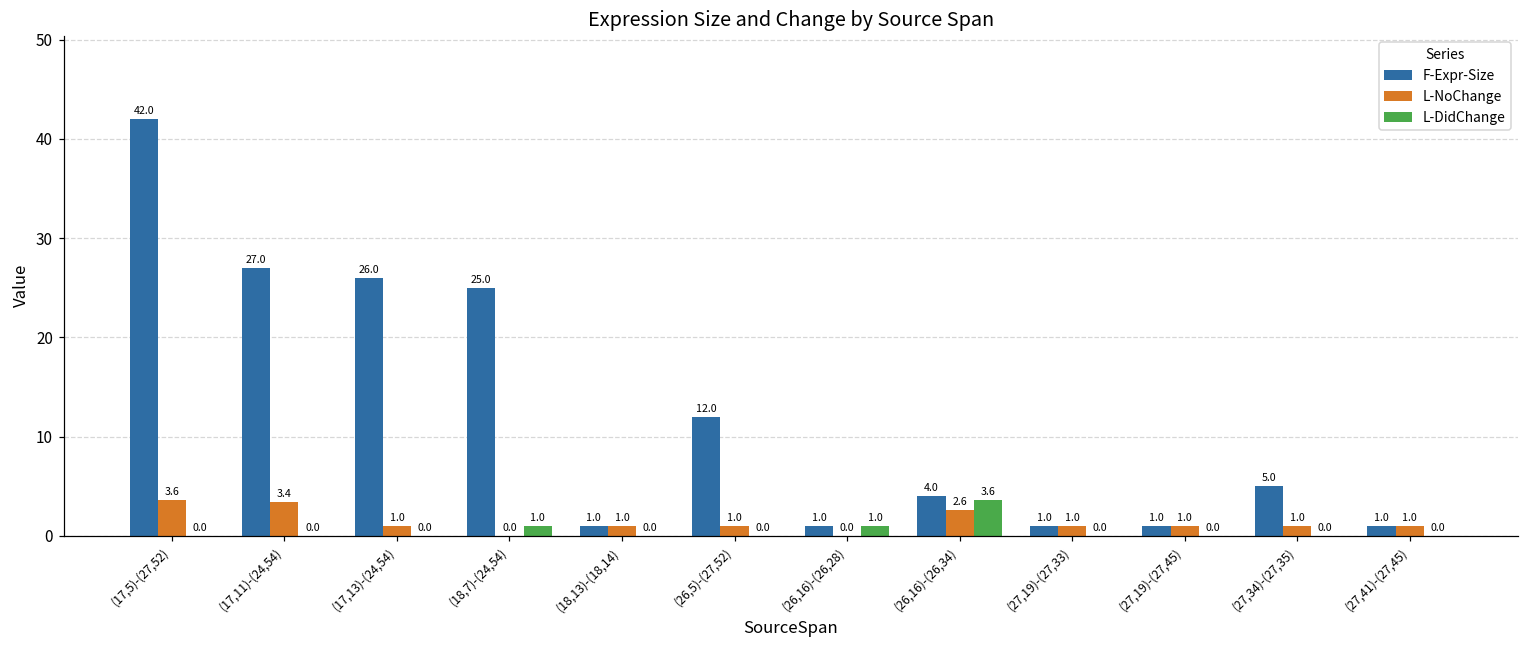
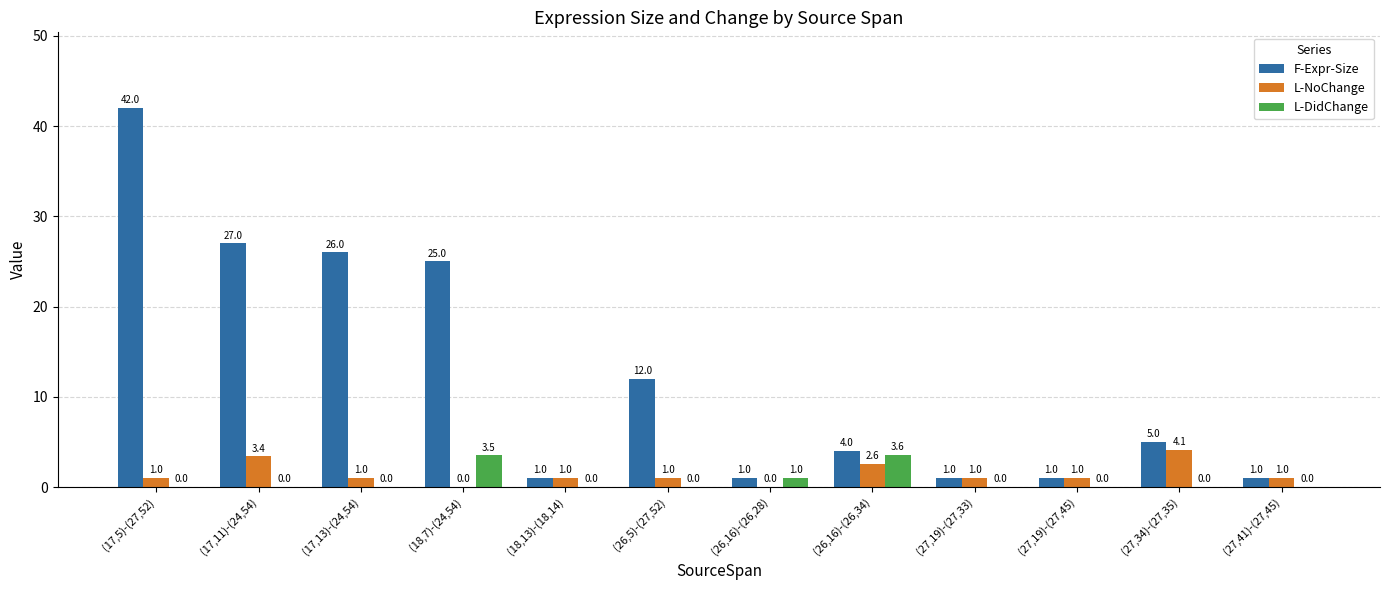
  {
    "F-Expr-Size": {
      "(17,5)-(27,52)": 42.0,
      "(17,11)-(24,54)": 27.0,
      "(17,13)-(24,54)": 26.0,
      "(18,7)-(24,54)": 25.0,
      "(18,13)-(18,14)": 1.0,
      "(26,5)-(27,52)": 12.0,
      "(26,16)-(26,28)": 1.0,
      "(26,16)-(26,34)": 4.0,
      "(27,19)-(27,33)": 1.0,
      "(27,19)-(27,45)": 1.0,
      "(27,34)-(27,35)": 5.0,
      "(27,41)-(27,45)": 1.0
    },
    "L-NoChange": {
-     "(17,5)-(27,52)": 3.6,
+     "(17,5)-(27,52)": 1.0,
      "(17,11)-(24,54)": 3.4,
      "(17,13)-(24,54)": 1.0,
      "(18,7)-(24,54)": 0.0,
      "(18,13)-(18,14)": 1.0,
      "(26,5)-(27,52)": 1.0,
      "(26,16)-(26,28)": 0.0,
      "(26,16)-(26,34)": 2.6,
      "(27,19)-(27,33)": 1.0,
      "(27,19)-(27,45)": 1.0,
-     "(27,34)-(27,35)": 1.0,
+     "(27,34)-(27,35)": 4.1,
      "(27,41)-(27,45)": 1.0
    },
    "L-DidChange": {
      "(17,5)-(27,52)": 0.0,
      "(17,11)-(24,54)": 0.0,
      "(17,13)-(24,54)": 0.0,
-     "(18,7)-(24,54)": 1.0,
+     "(18,7)-(24,54)": 3.5,
      "(18,13)-(18,14)": 0.0,
      "(26,5)-(27,52)": 0.0,
      "(26,16)-(26,28)": 1.0,
      "(26,16)-(26,34)": 3.6,
      "(27,19)-(27,33)": 0.0,
      "(27,19)-(27,45)": 0.0,
      "(27,34)-(27,35)": 0.0,
      "(27,41)-(27,45)": 0.0
    }
  }
